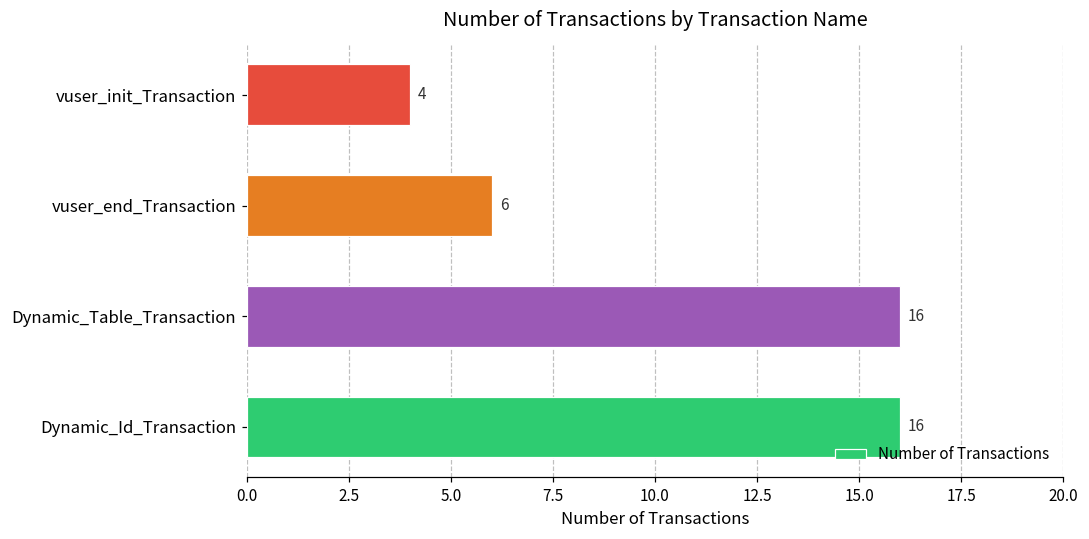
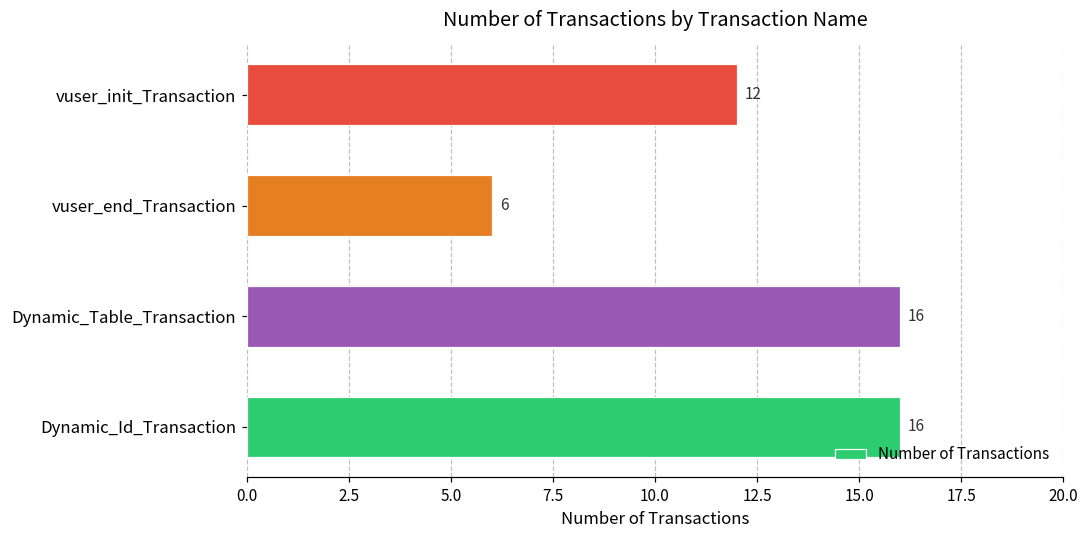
  {
-   "vuser_init_Transaction": 4,
+   "vuser_init_Transaction": 12,
    "vuser_end_Transaction": 6,
    "Dynamic_Table_Transaction": 16,
    "Dynamic_Id_Transaction": 16
  }
